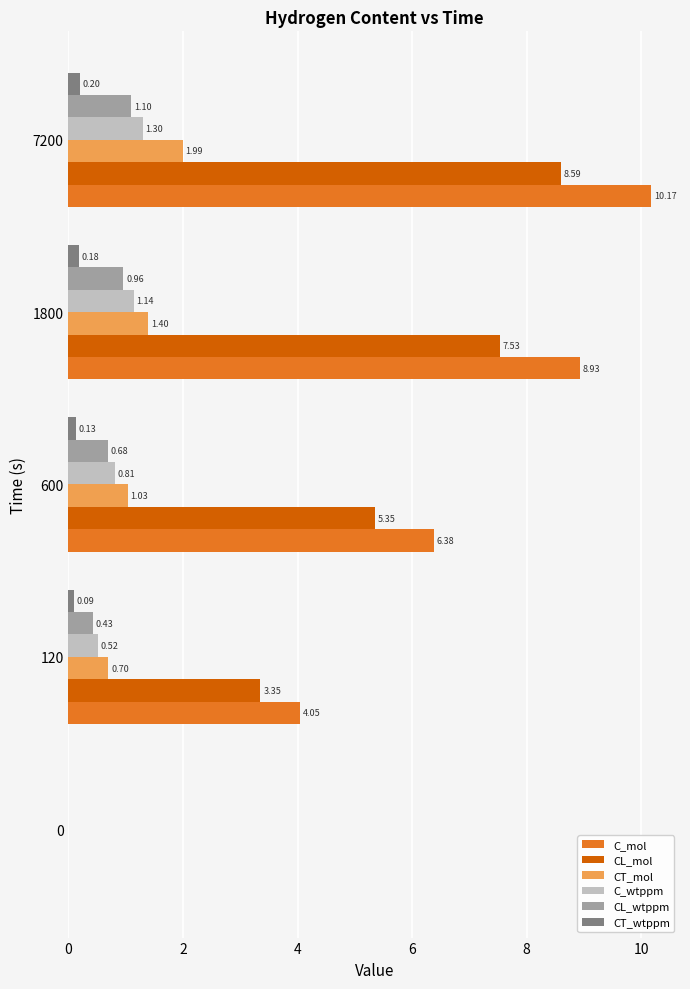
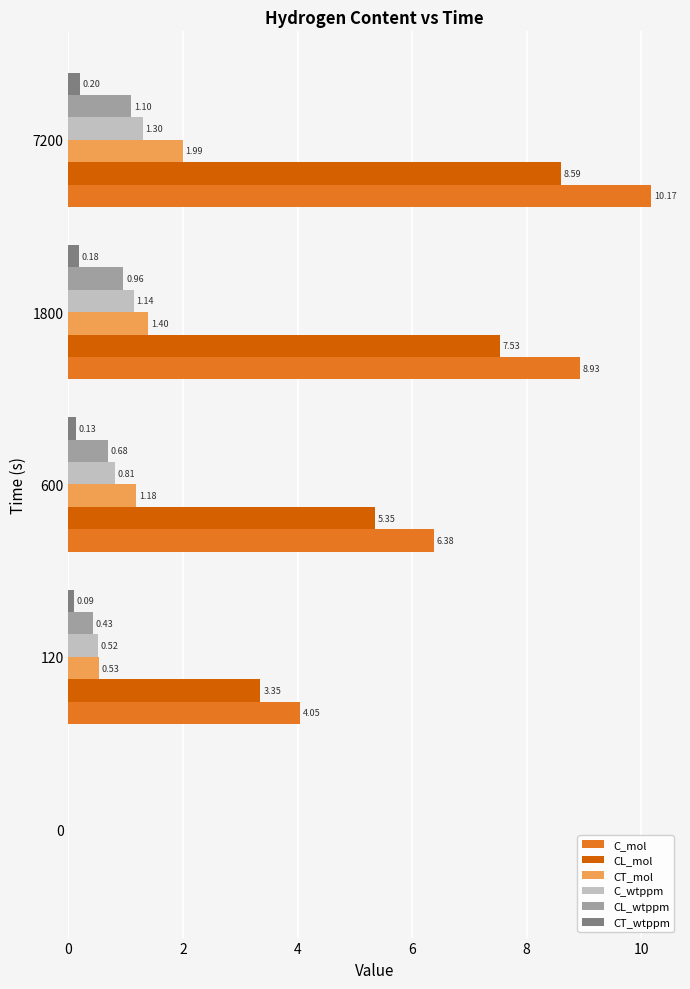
  {
    "CT_mol": {
      "7200": 1.99,
      "1800": 1.40,
-     "600": 1.03,
-     "120": 0.70
+     "600": 1.18,
+     "120": 0.53
    }
  }
